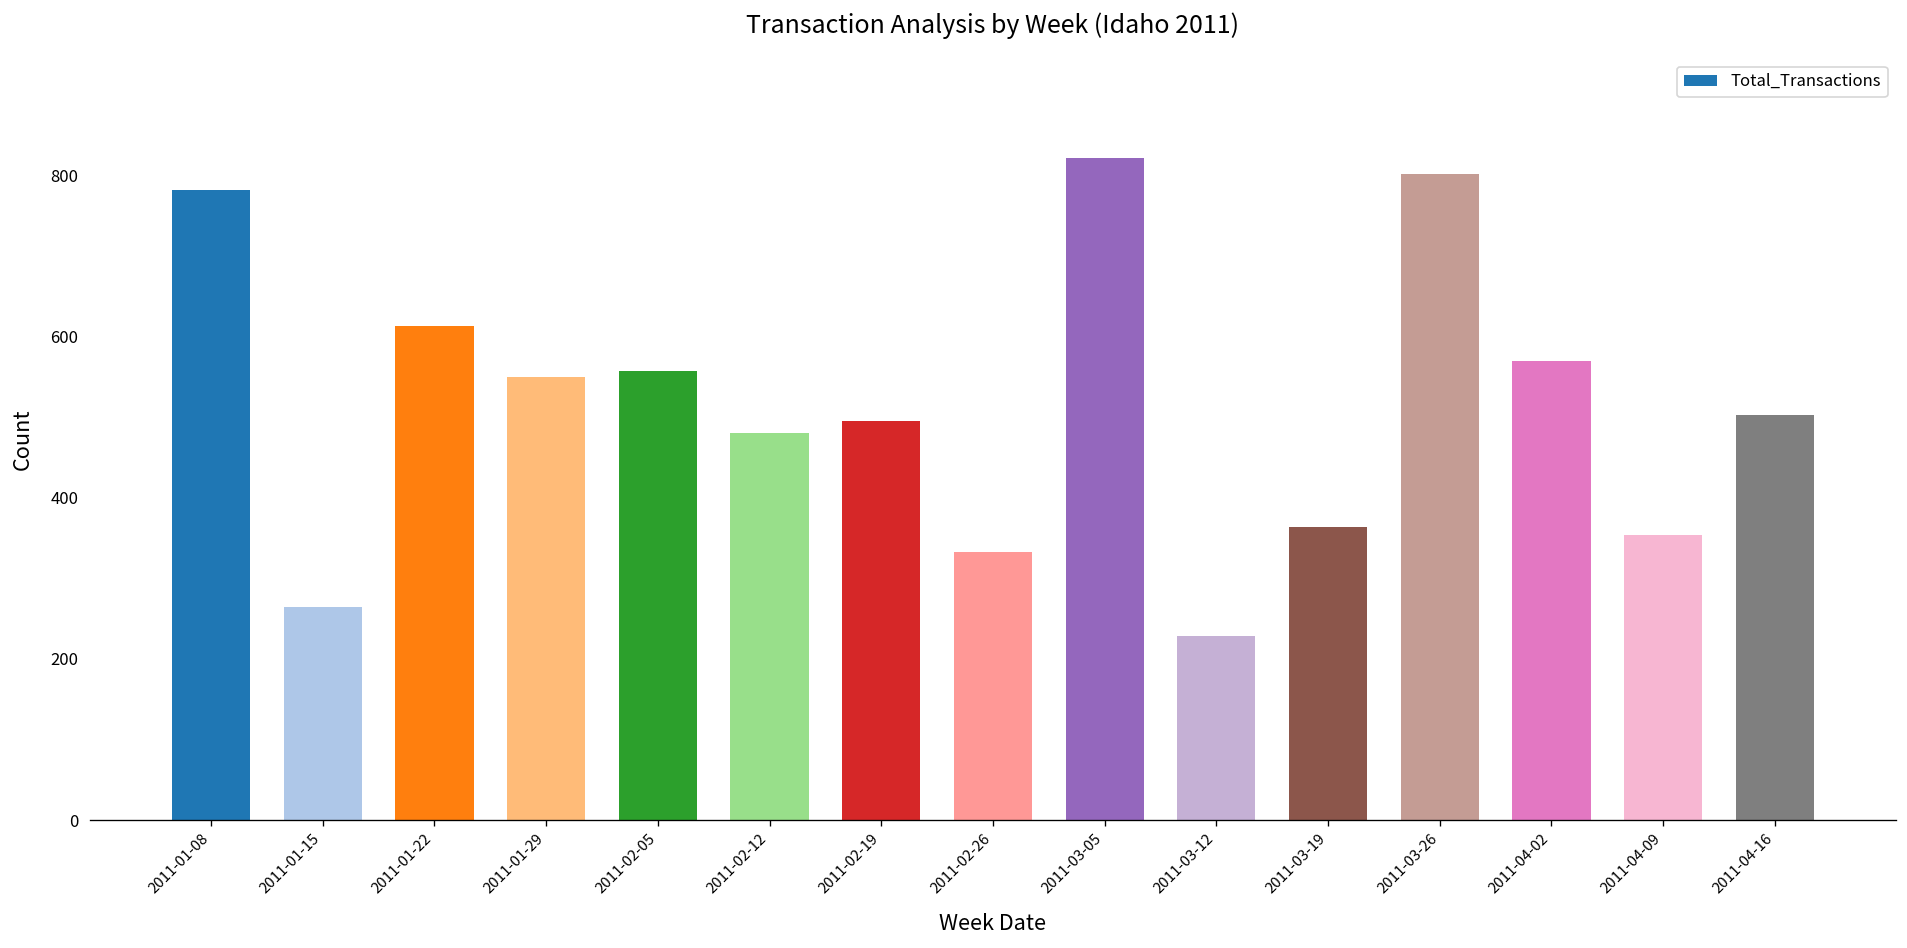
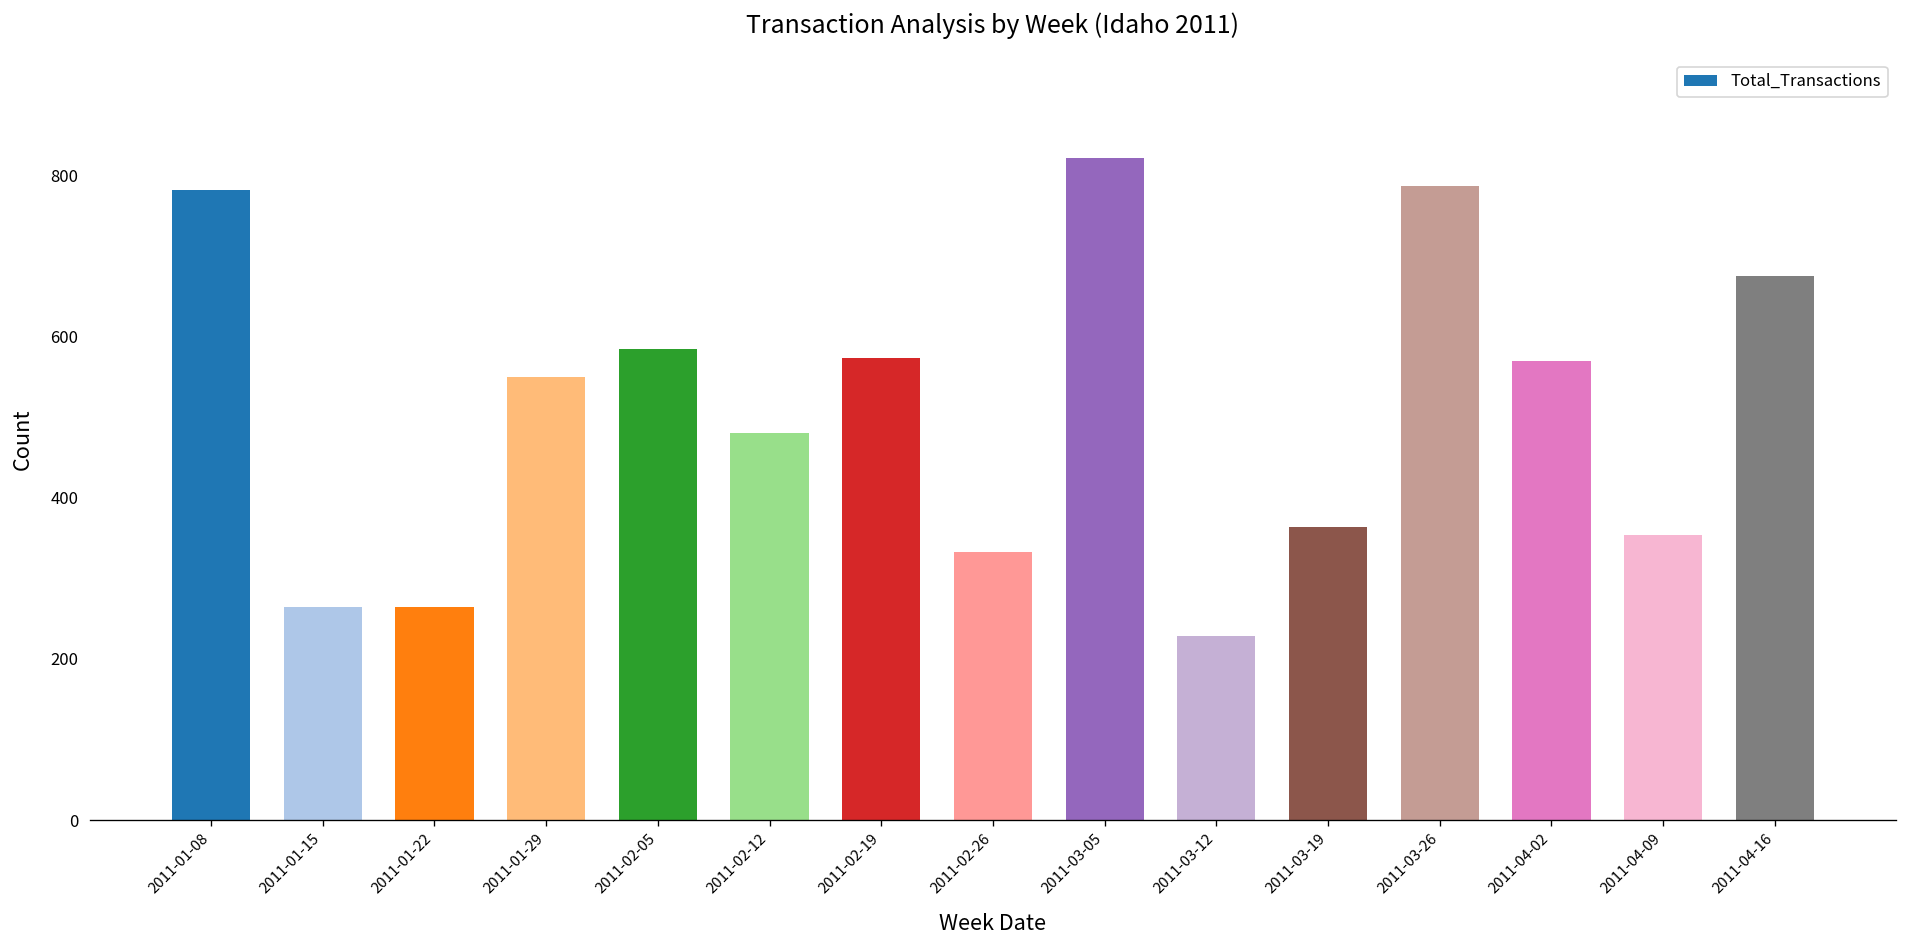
  {
    "2011-01-08": 780,
    "2011-01-15": 260,
-   "2011-01-22": 610,
+   "2011-01-22": 260,
    "2011-01-29": 550,
-   "2011-02-05": 560,
+   "2011-02-05": 580,
    "2011-02-12": 480,
-   "2011-02-19": 500,
+   "2011-02-19": 570,
    "2011-02-26": 330,
    "2011-03-05": 820,
    "2011-03-12": 230,
    "2011-03-19": 360,
-   "2011-03-26": 800,
+   "2011-03-26": 790,
    "2011-04-02": 570,
    "2011-04-09": 350,
-   "2011-04-16": 500
+   "2011-04-16": 680
  }
